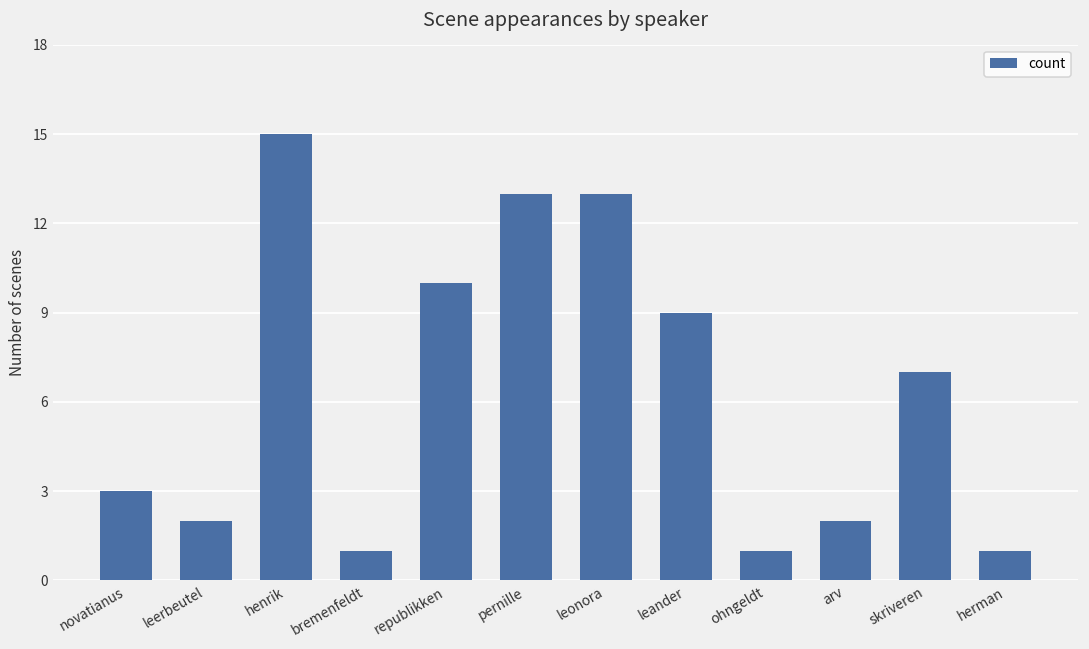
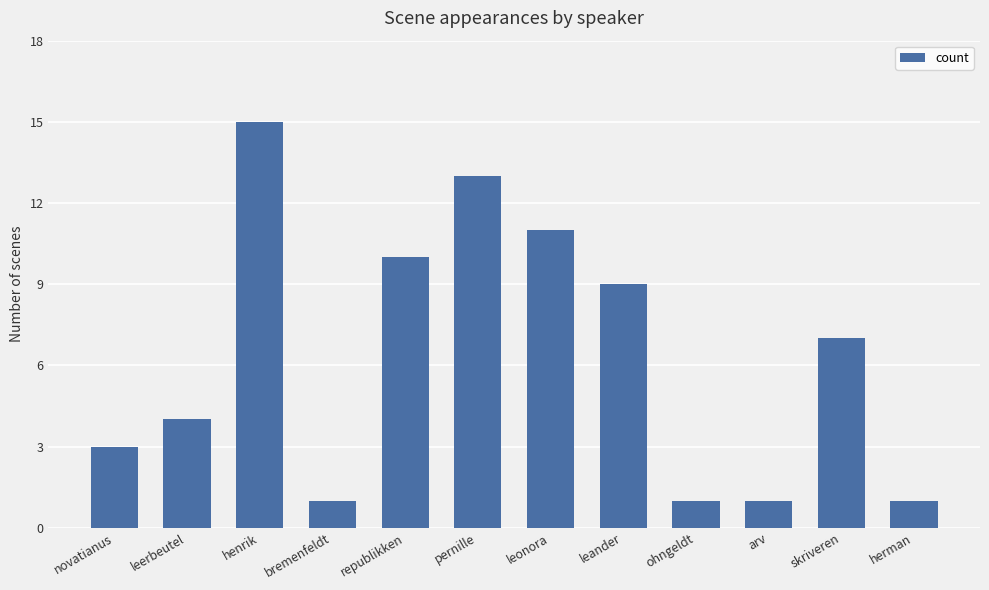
  {
    "novatianus": 3,
-   "leerbeutel": 2,
+   "leerbeutel": 4,
    "henrik": 15,
    "bremenfeldt": 1,
    "republikken": 10,
    "pernille": 13,
-   "leonora": 13,
+   "leonora": 11,
    "leander": 9,
    "ohngeldt": 1,
-   "arv": 2,
+   "arv": 1,
    "skriveren": 7,
    "herman": 1
  }
